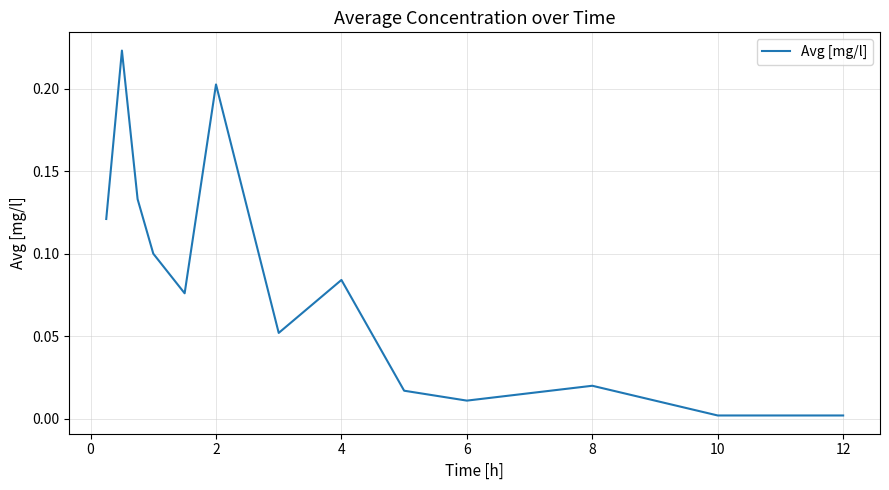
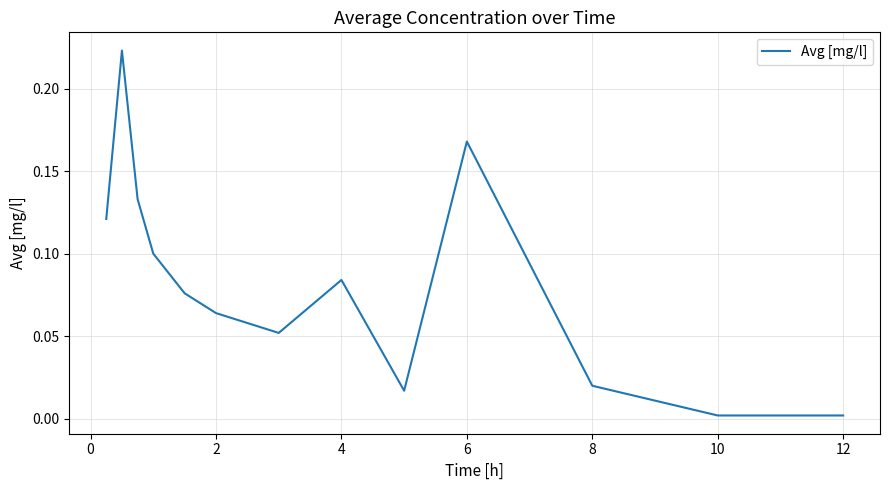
  {
-   "2": 0.202,
+   "2": 0.064,
    "4": 0.084,
-   "6": 0.011,
+   "6": 0.168,
    "8": 0.020,
    "10": 0.002,
    "12": 0.002
  }
